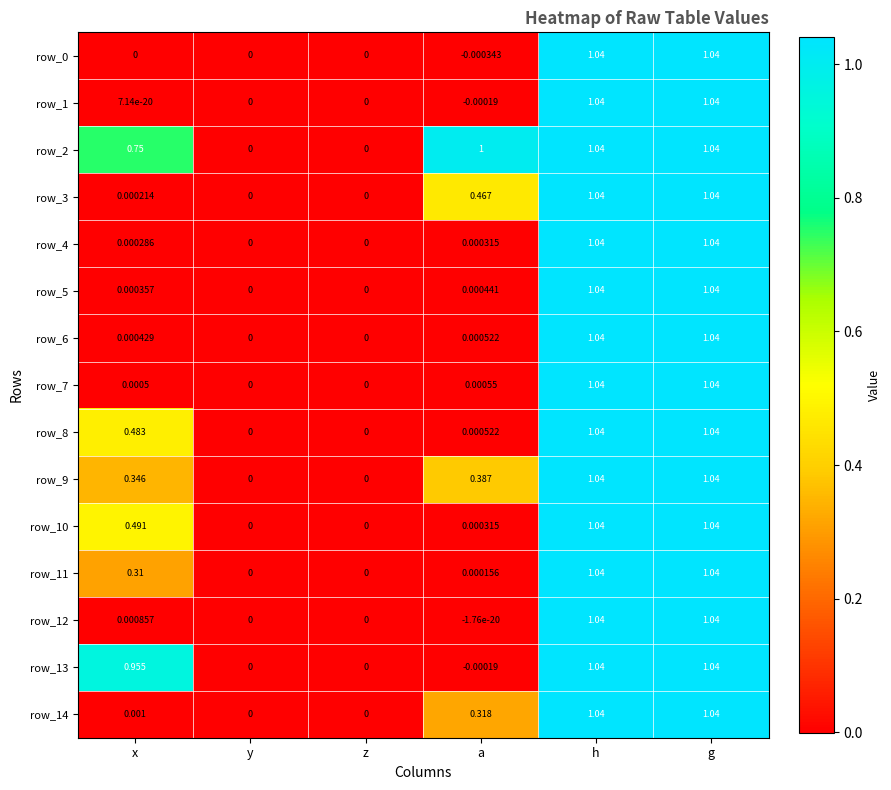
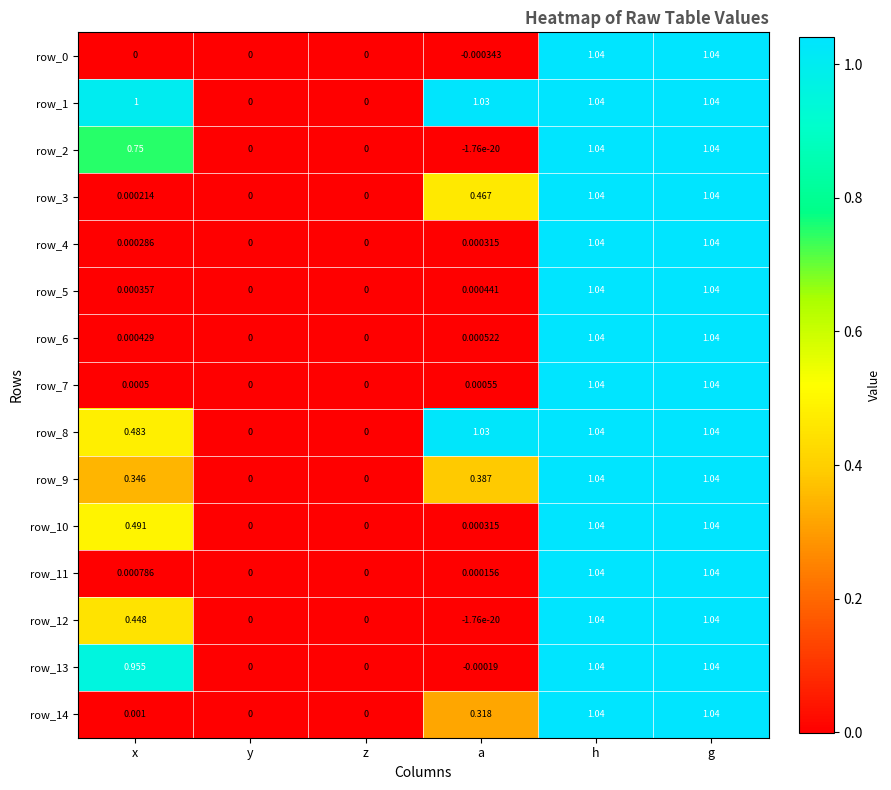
  {
    "row_0": {
      "x": "0",
      "y": "0",
      "z": "0",
      "a": "-0.000343",
      "h": "1.04",
      "g": "1.04"
    },
    "row_1": {
-     "x": "7.14e-20",
+     "x": "1",
      "y": "0",
      "z": "0",
-     "a": "-0.00019",
+     "a": "1.03",
      "h": "1.04",
      "g": "1.04"
    },
    "row_2": {
      "x": "0.75",
      "y": "0",
      "z": "0",
-     "a": "1",
+     "a": "-1.76e-20",
      "h": "1.04",
      "g": "1.04"
    },
    "row_3": {
      "x": "0.000214",
      "y": "0",
      "z": "0",
      "a": "0.467",
      "h": "1.04",
      "g": "1.04"
    },
    "row_4": {
      "x": "0.000286",
      "y": "0",
      "z": "0",
      "a": "0.000315",
      "h": "1.04",
      "g": "1.04"
    },
    "row_5": {
      "x": "0.000357",
      "y": "0",
      "z": "0",
      "a": "0.000441",
      "h": "1.04",
      "g": "1.04"
    },
    "row_6": {
      "x": "0.000429",
      "y": "0",
      "z": "0",
      "a": "0.000522",
      "h": "1.04",
      "g": "1.04"
    },
    "row_7": {
      "x": "0.0005",
      "y": "0",
      "z": "0",
      "a": "0.00055",
      "h": "1.04",
      "g": "1.04"
    },
    "row_8": {
      "x": "0.483",
      "y": "0",
      "z": "0",
-     "a": "0.000522",
+     "a": "1.03",
      "h": "1.04",
      "g": "1.04"
    },
    "row_9": {
      "x": "0.346",
      "y": "0",
      "z": "0",
      "a": "0.387",
      "h": "1.04",
      "g": "1.04"
    },
    "row_10": {
      "x": "0.491",
      "y": "0",
      "z": "0",
      "a": "0.000315",
      "h": "1.04",
      "g": "1.04"
    },
    "row_11": {
-     "x": "0.31",
+     "x": "0.000786",
      "y": "0",
      "z": "0",
      "a": "0.000156",
      "h": "1.04",
      "g": "1.04"
    },
    "row_12": {
-     "x": "0.000857",
+     "x": "0.448",
      "y": "0",
      "z": "0",
      "a": "-1.76e-20",
      "h": "1.04",
      "g": "1.04"
    },
    "row_13": {
      "x": "0.955",
      "y": "0",
      "z": "0",
      "a": "-0.00019",
      "h": "1.04",
      "g": "1.04"
    },
    "row_14": {
      "x": "0.001",
      "y": "0",
      "z": "0",
      "a": "0.318",
      "h": "1.04",
      "g": "1.04"
    }
  }
